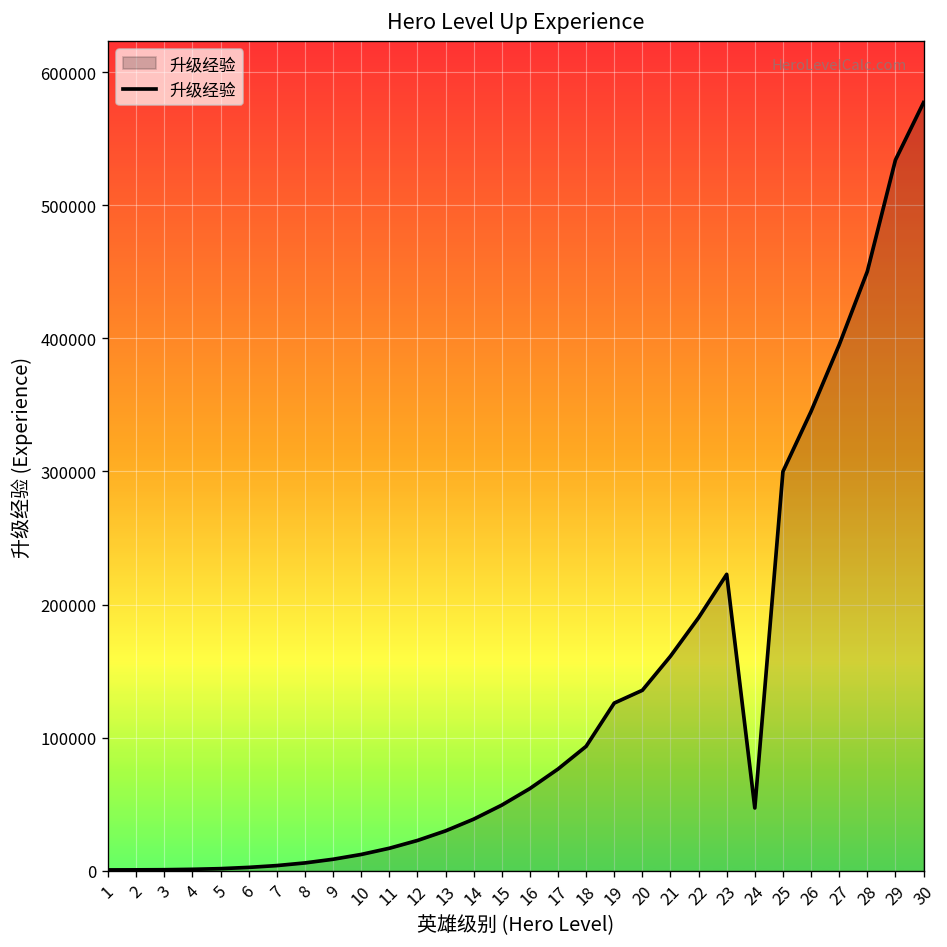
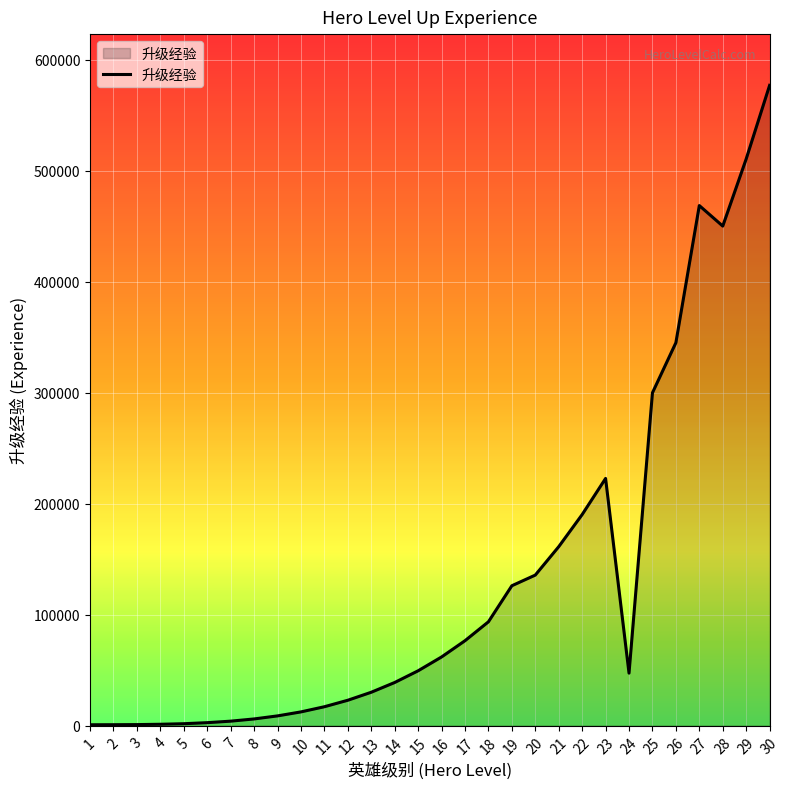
  {
    "1": 1000,
    "2": 1000,
    "3": 1000,
    "4": 1000,
    "5": 2000,
    "6": 3000,
    "7": 4000,
    "8": 6000,
    "9": 9000,
    "10": 12000,
    "11": 17000,
    "12": 23000,
    "13": 30000,
    "14": 39000,
    "15": 49000,
    "16": 62000,
    "17": 77000,
    "18": 94000,
    "19": 126000,
    "20": 136000,
    "21": 161000,
    "22": 190000,
    "23": 223000,
    "24": 47000,
    "25": 300000,
    "26": 345000,
-   "27": 395000,
+   "27": 469000,
    "28": 450000,
-   "29": 534000,
+   "29": 511000,
    "30": 577000
  }
